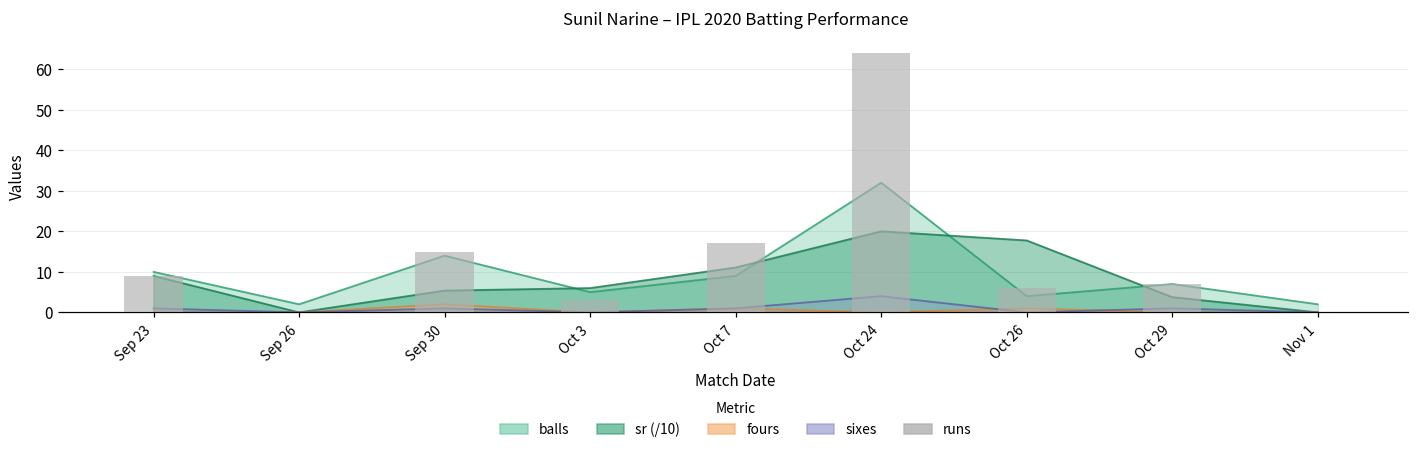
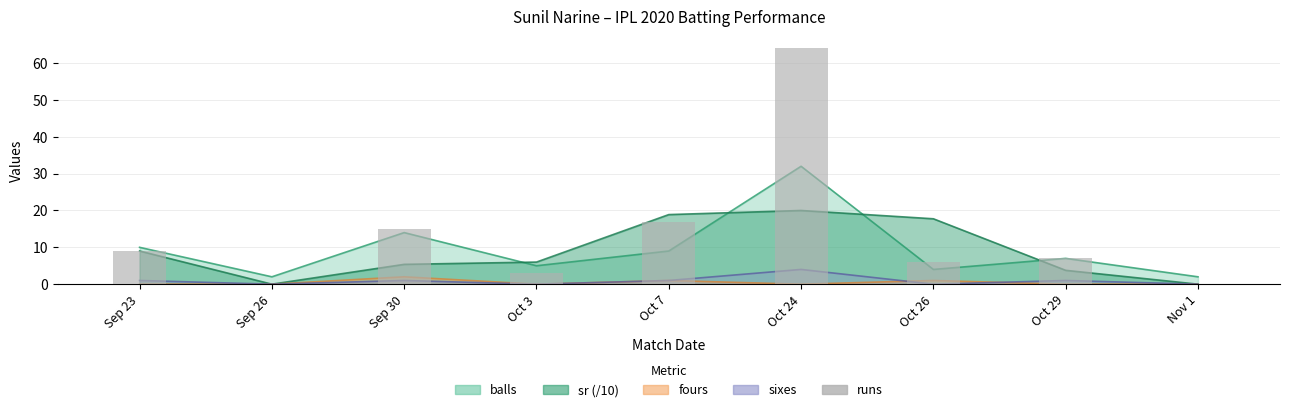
  {
    "sr (/10)": {
      "Sep 23": 9,
      "Sep 30": 5,
      "Oct 3": 6,
-     "Oct 7": 11,
+     "Oct 7": 19,
      "Oct 24": 20,
      "Oct 26": 18,
      "Oct 29": 4
    },
    "fours": {
      "Sep 23": 0,
      "Sep 30": 2,
      "Oct 24": 0,
      "Oct 26": 1,
      "Oct 29": 0
    }
  }
